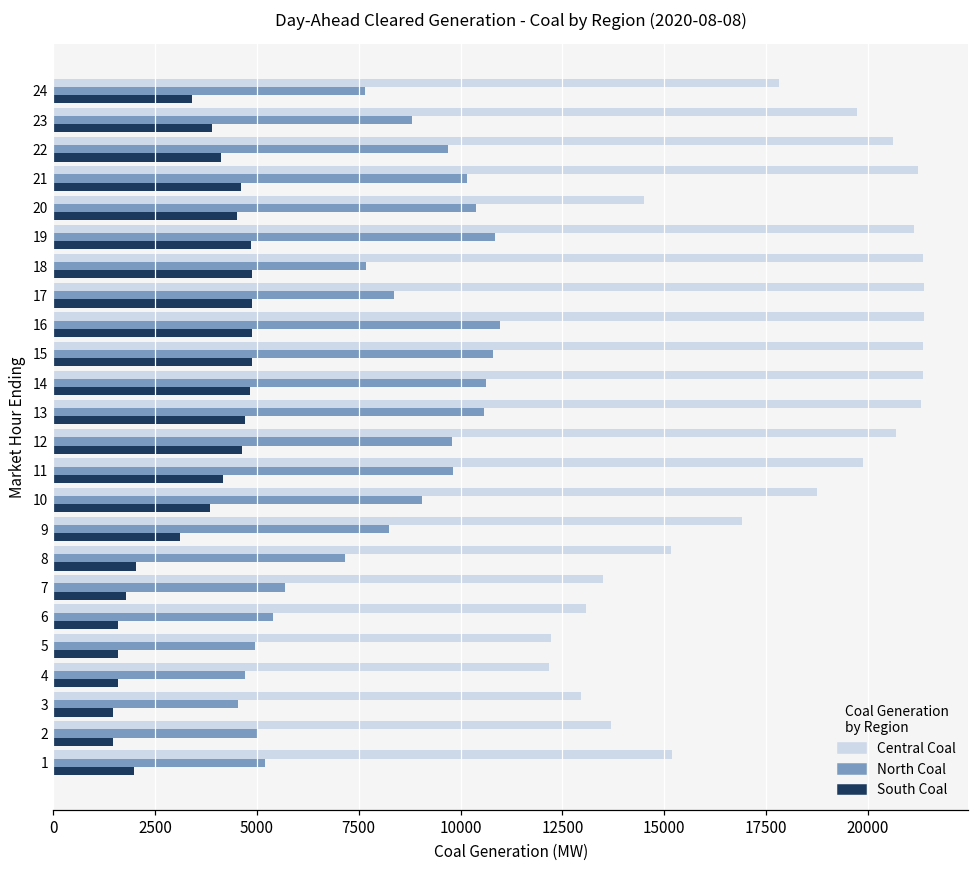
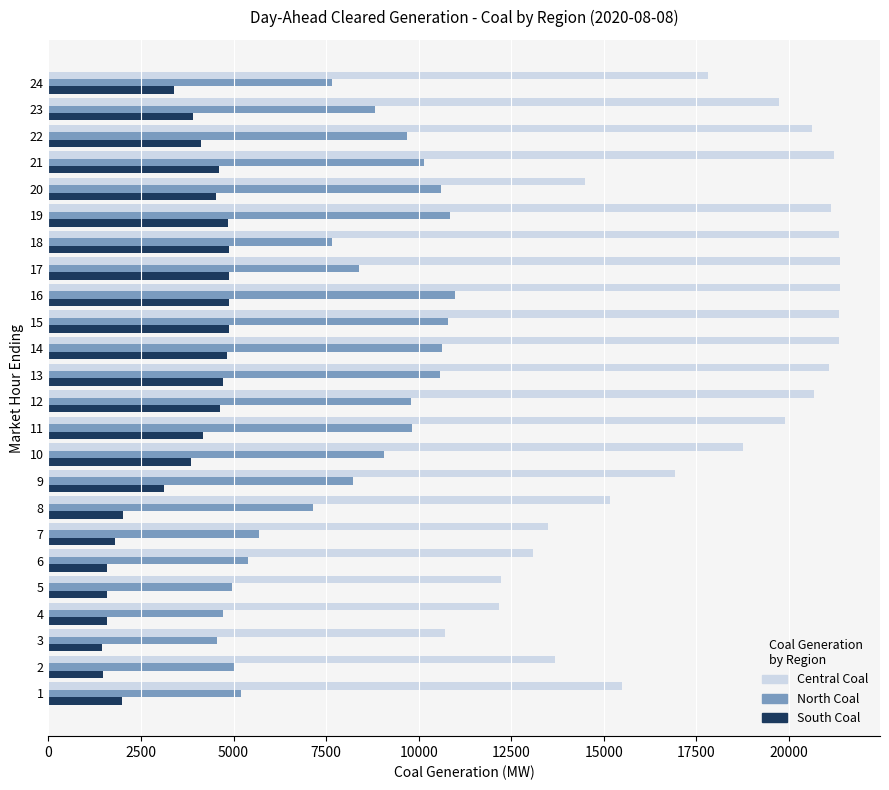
  {
    "Central Coal": {
      "24": 17800,
      "23": 19700,
      "22": 20600,
      "21": 21200,
      "20": 14500,
      "19": 21100,
      "18": 21400,
      "17": 21400,
      "16": 21400,
      "15": 21400,
      "14": 21400,
-     "13": 21300,
+     "13": 21100,
      "12": 20700,
      "11": 19900,
      "10": 18800,
      "9": 16900,
      "8": 15200,
      "7": 13500,
      "6": 13100,
      "5": 12200,
      "4": 12200,
-     "3": 13000,
+     "3": 10700,
      "2": 13700,
-     "1": 15200
+     "1": 15500
    },
    "North Coal": {
      "24": 7700,
      "23": 8800,
      "22": 9700,
      "21": 10200,
-     "20": 10400,
+     "20": 10600,
      "19": 10900,
      "18": 7700,
      "17": 8400,
      "16": 11000,
      "15": 10800,
      "14": 10600,
      "13": 10600,
      "12": 9800,
      "11": 9800,
      "10": 9100,
      "9": 8200,
      "8": 7200,
      "7": 5700,
      "6": 5400,
      "5": 5000,
      "4": 4700,
      "3": 4500,
      "2": 5000,
      "1": 5200
    },
    "South Coal": {
      "24": 3400,
      "23": 3900,
      "22": 4100,
      "21": 4600,
      "20": 4500,
      "19": 4900,
      "18": 4900,
      "17": 4900,
      "16": 4900,
      "15": 4900,
      "14": 4800,
      "13": 4700,
      "12": 4600,
      "11": 4200,
      "10": 3900,
      "9": 3100,
      "8": 2000,
      "7": 1800,
      "6": 1600,
      "5": 1600,
      "4": 1600,
      "3": 1500,
      "2": 1500,
      "1": 2000
    }
  }
